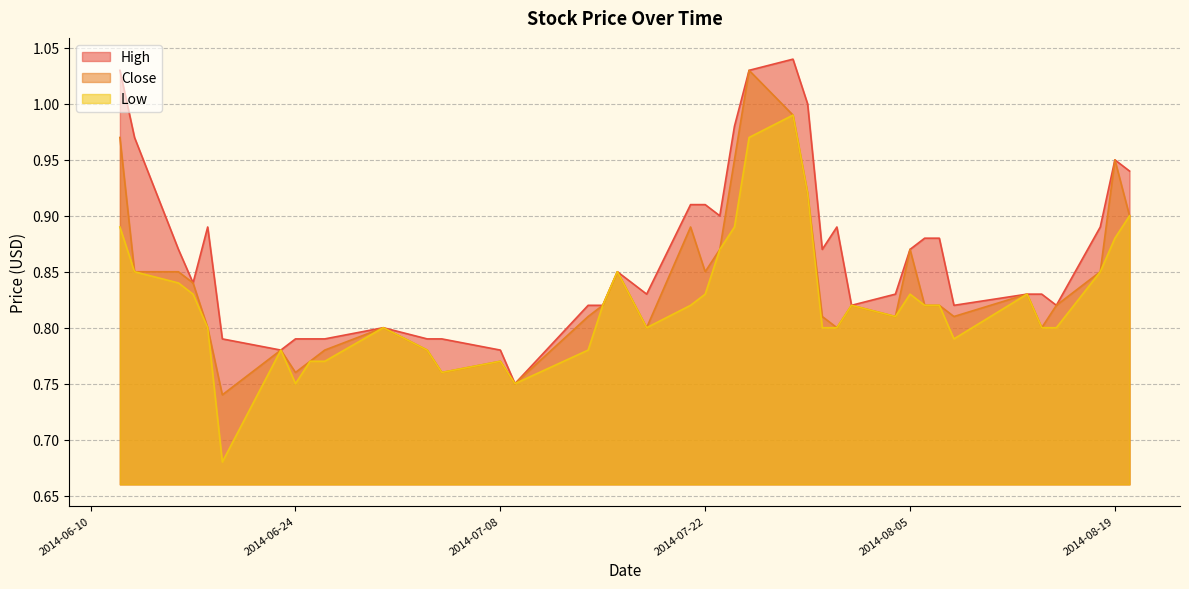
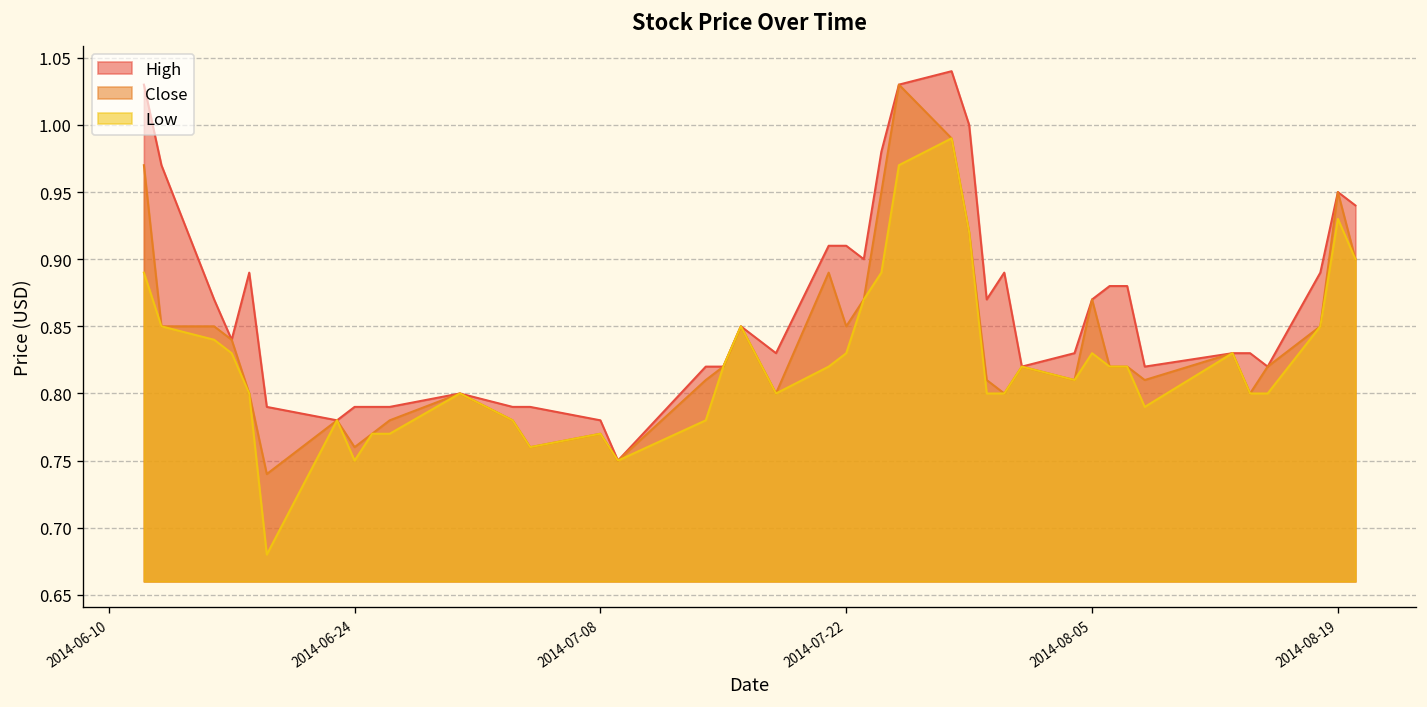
  {
    "Low": {
      "2014-06-24": 0.75,
      "2014-07-22": 0.83,
      "2014-08-05": 0.83,
-     "2014-08-19": 0.88
+     "2014-08-19": 0.93
    }
  }
